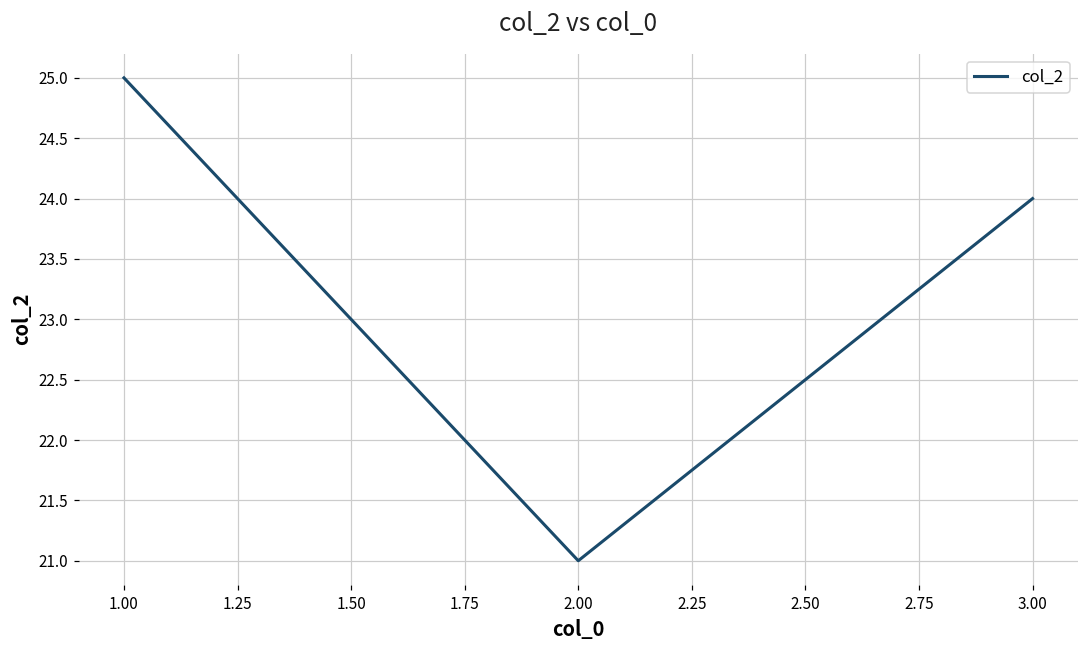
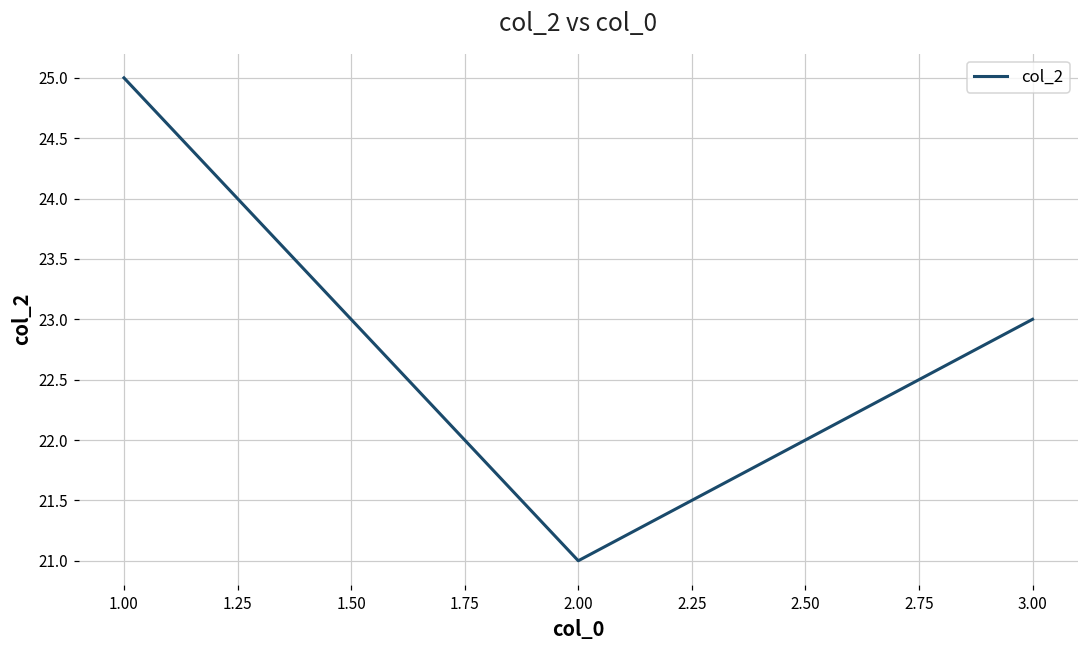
  {
    "1.00": 25,
    "2.00": 21,
-   "3.00": 24
+   "3.00": 23
  }
